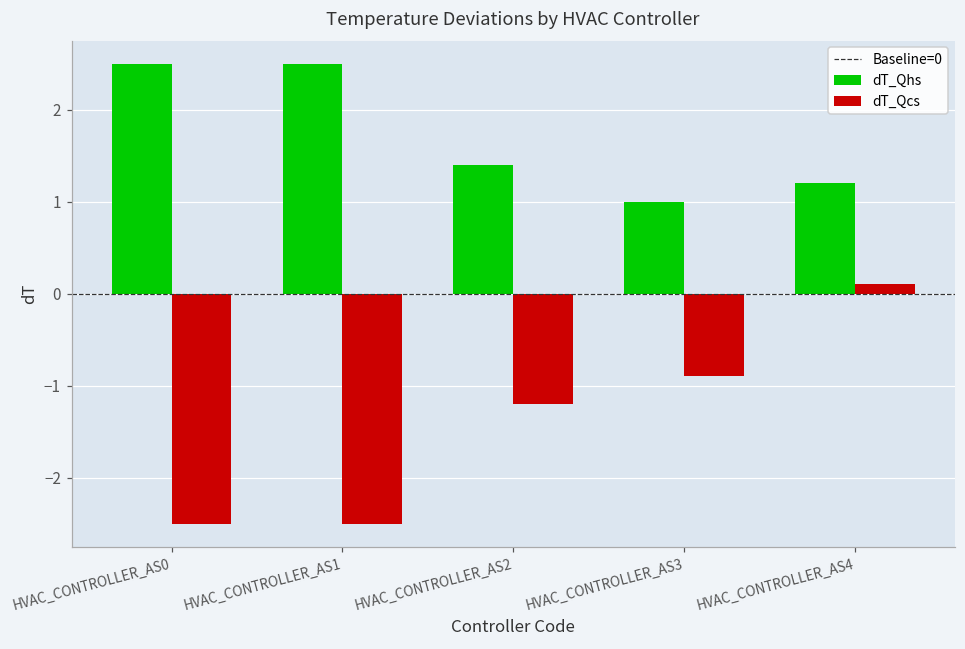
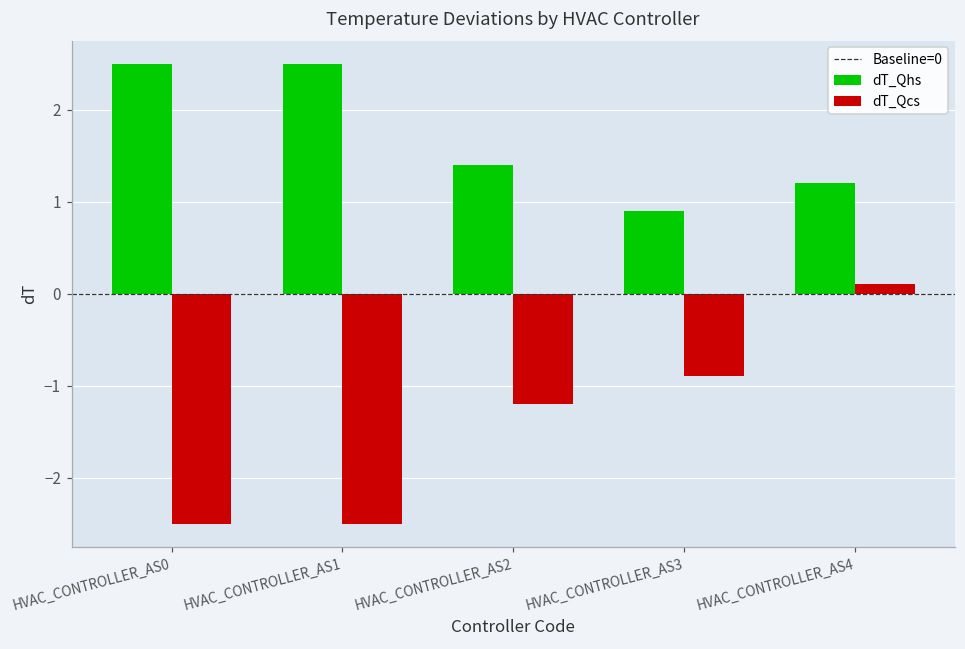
  {
    "dT_Qhs": {
      "HVAC_CONTROLLER_AS0": 2.5,
      "HVAC_CONTROLLER_AS1": 2.5,
      "HVAC_CONTROLLER_AS2": 1.4,
-     "HVAC_CONTROLLER_AS3": 1.0,
+     "HVAC_CONTROLLER_AS3": 0.9,
      "HVAC_CONTROLLER_AS4": 1.2
    },
    "dT_Qcs": {
      "HVAC_CONTROLLER_AS0": -2.5,
      "HVAC_CONTROLLER_AS1": -2.5,
      "HVAC_CONTROLLER_AS2": -1.2,
      "HVAC_CONTROLLER_AS3": -0.9,
      "HVAC_CONTROLLER_AS4": 0.1
    }
  }
